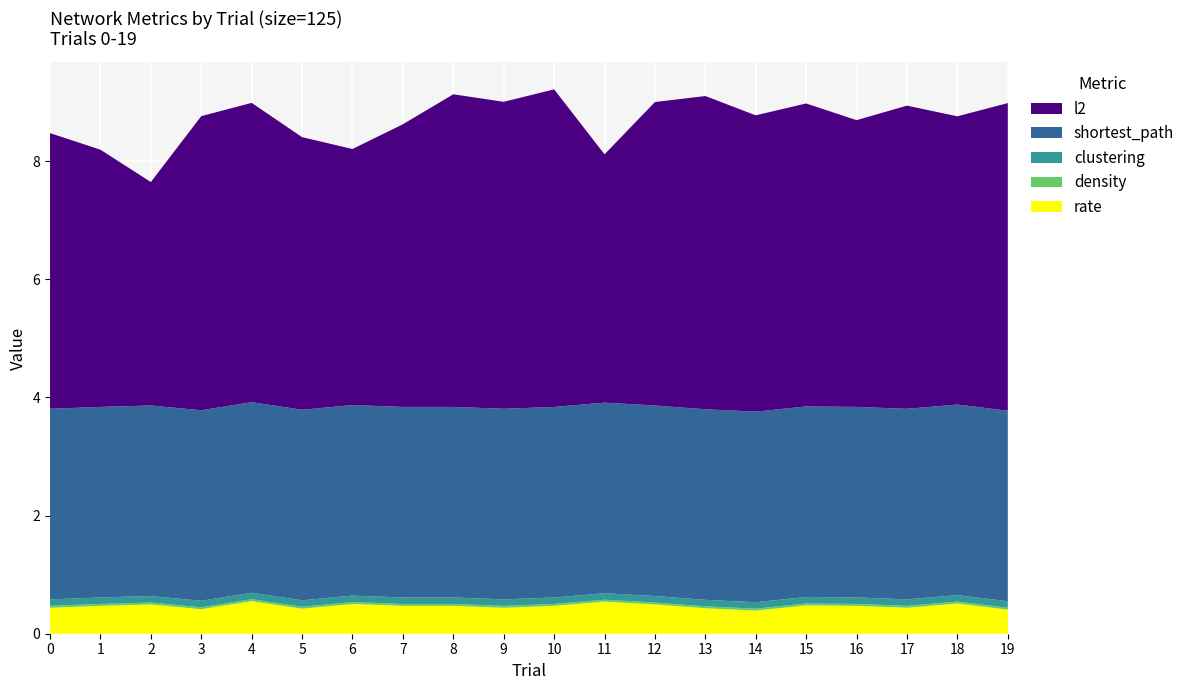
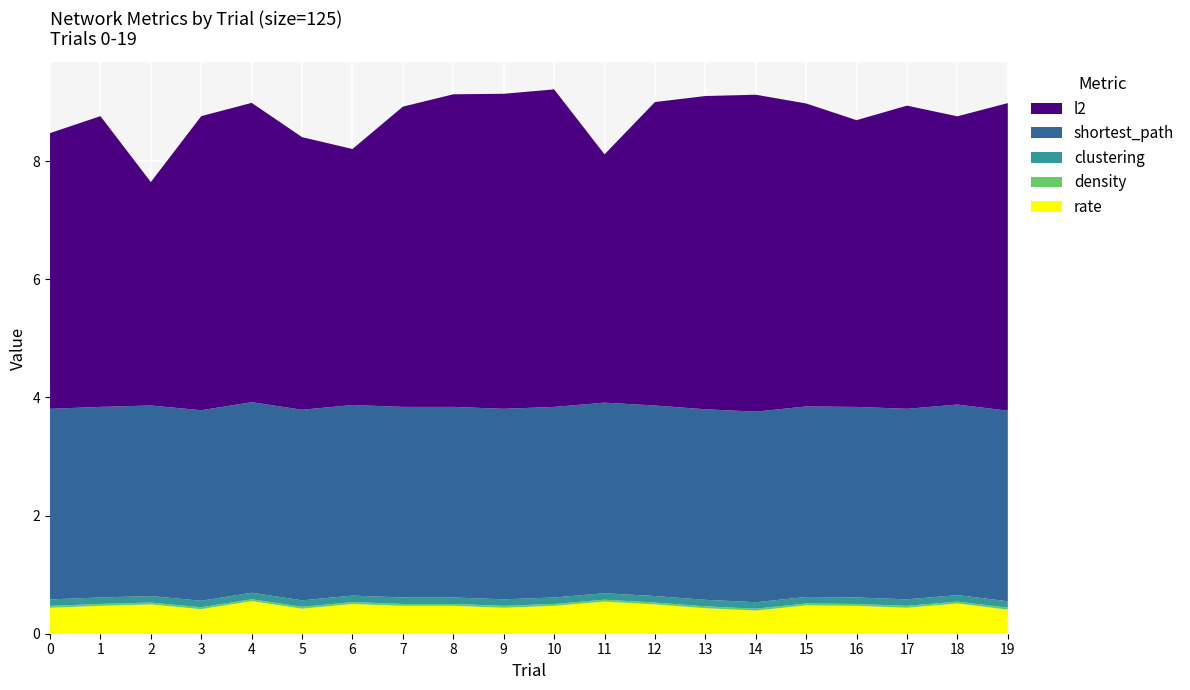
  {
    "l2": {
      "0": 4.7,
-     "1": 4.4,
+     "1": 4.9,
      "2": 3.8,
      "3": 5.0,
      "4": 5.1,
      "5": 4.6,
      "6": 4.3,
-     "7": 4.8,
+     "7": 5.1,
      "8": 5.3,
-     "9": 5.2,
+     "9": 5.3,
      "10": 5.4,
      "11": 4.2,
      "12": 5.1,
      "13": 5.3,
-     "14": 5.0,
+     "14": 5.4,
      "15": 5.1,
      "16": 4.9,
      "17": 5.1,
      "18": 4.9,
      "19": 5.2
    }
  }
